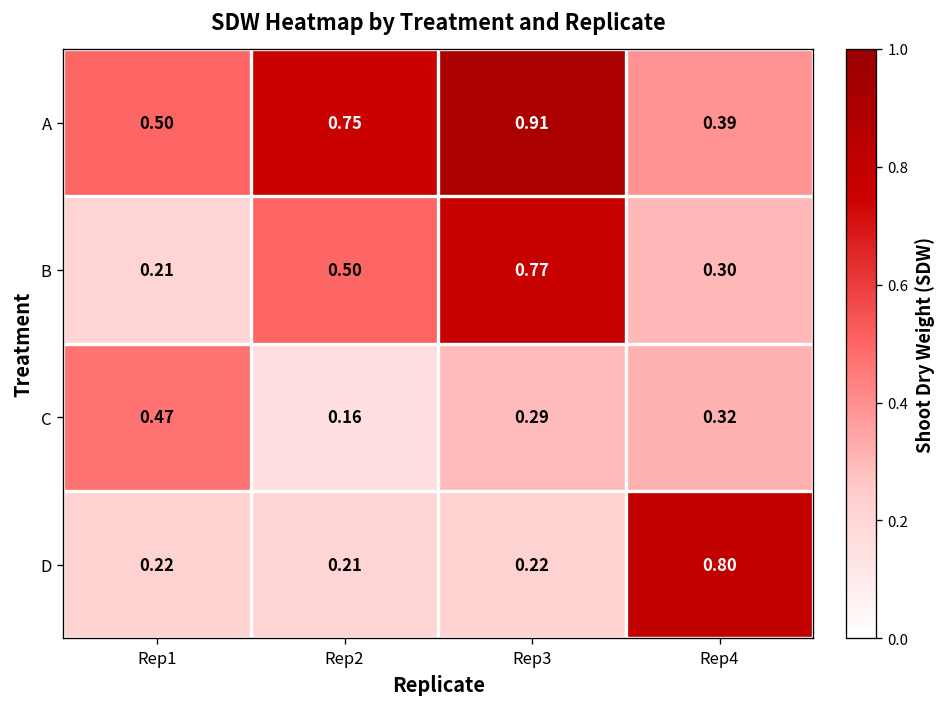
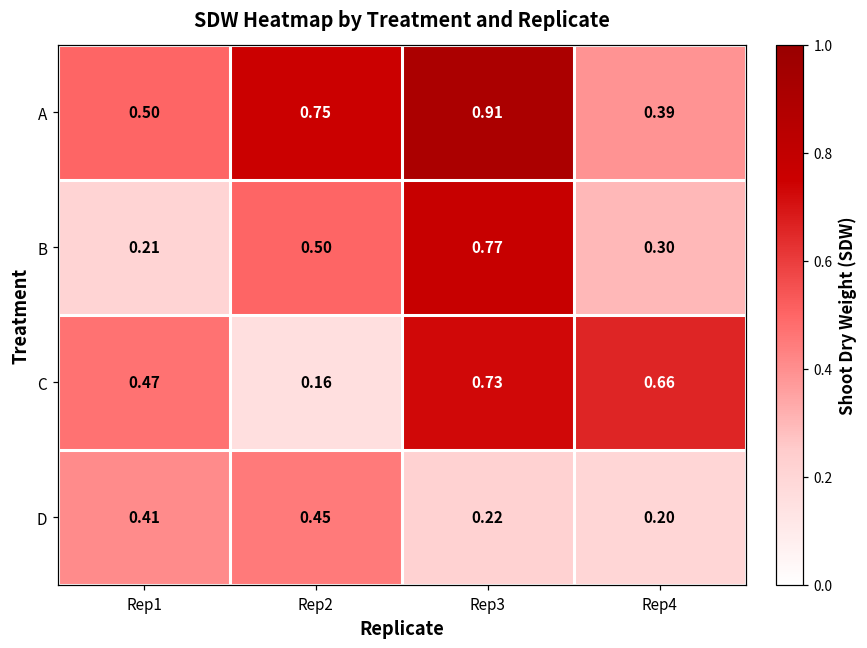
  {
    "C": {
-     "Rep3": 0.29,
-     "Rep4": 0.32
+     "Rep3": 0.73,
+     "Rep4": 0.66
    },
    "D": {
-     "Rep1": 0.22,
-     "Rep2": 0.21,
-     "Rep4": 0.80
+     "Rep1": 0.41,
+     "Rep2": 0.45,
+     "Rep4": 0.20
    }
  }
